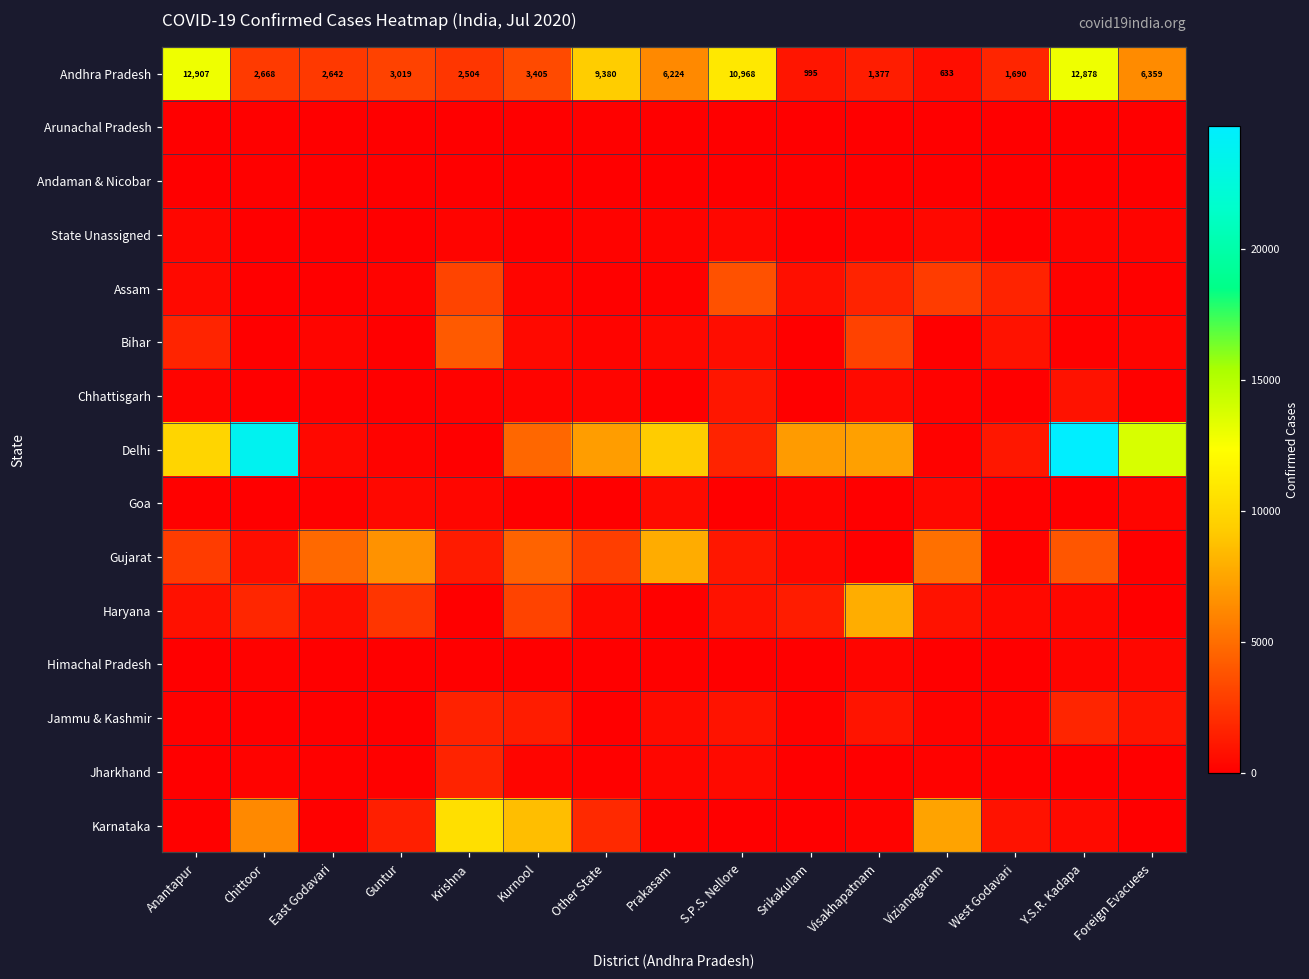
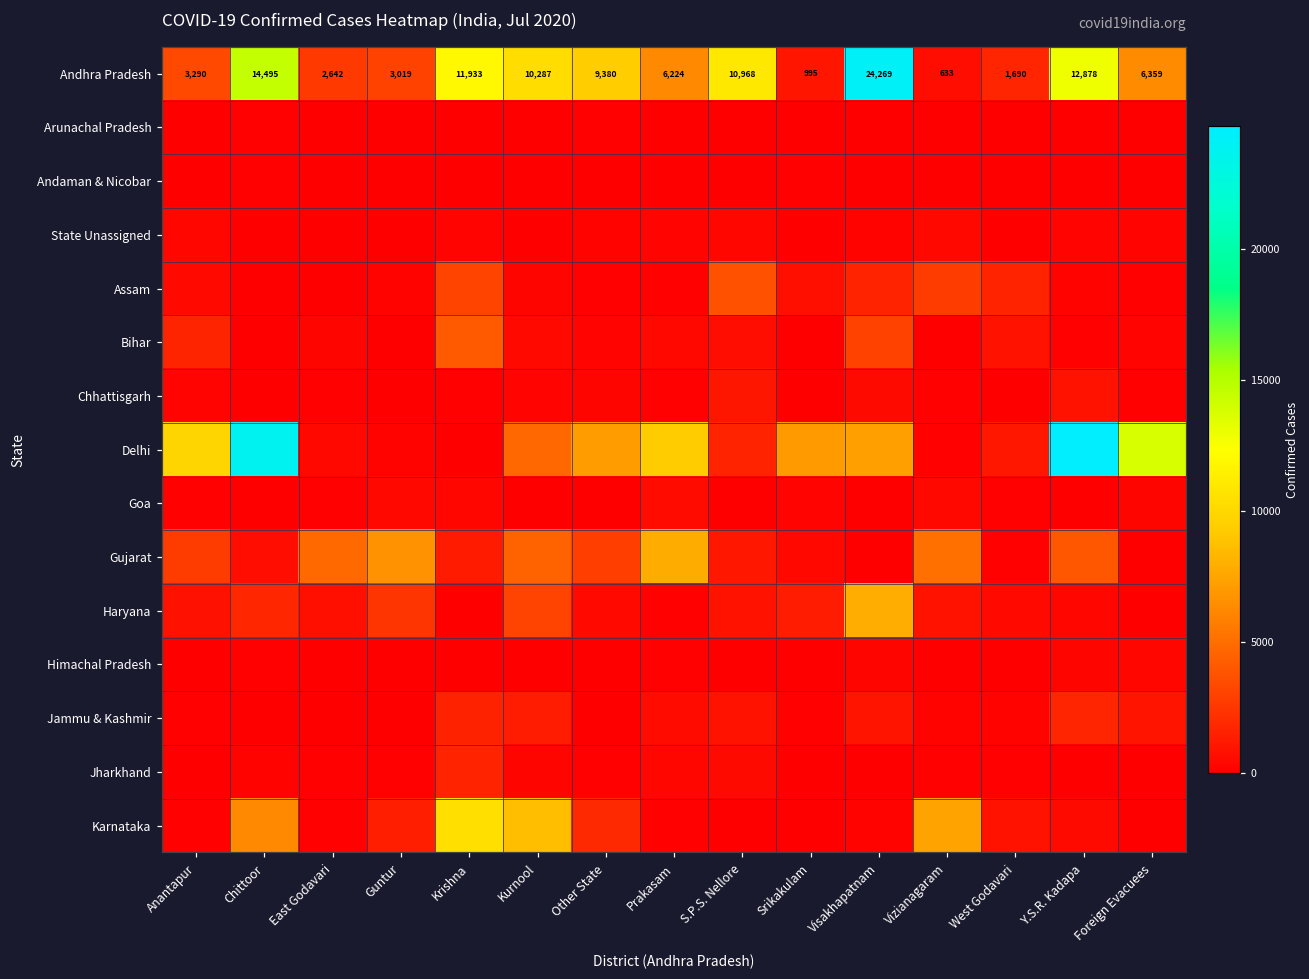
  {
    "Andhra Pradesh": {
-     "Anantapur": "12,907",
-     "Chittoor": "2,668",
+     "Anantapur": "3,290",
+     "Chittoor": "14,495",
      "East Godavari": "2,642",
      "Guntur": "3,019",
-     "Krishna": "2,504",
-     "Kurnool": "3,405",
+     "Krishna": "11,933",
+     "Kurnool": "10,287",
      "Other State": "9,380",
      "Prakasam": "6,224",
      "S.P.S. Nellore": "10,968",
      "Srikakulam": "995",
-     "Visakhapatnam": "1,377",
+     "Visakhapatnam": "24,269",
      "Vizianagaram": "633",
      "West Godavari": "1,690",
      "Y.S.R. Kadapa": "12,878",
      "Foreign Evacuees": "6,359"
    }
  }
